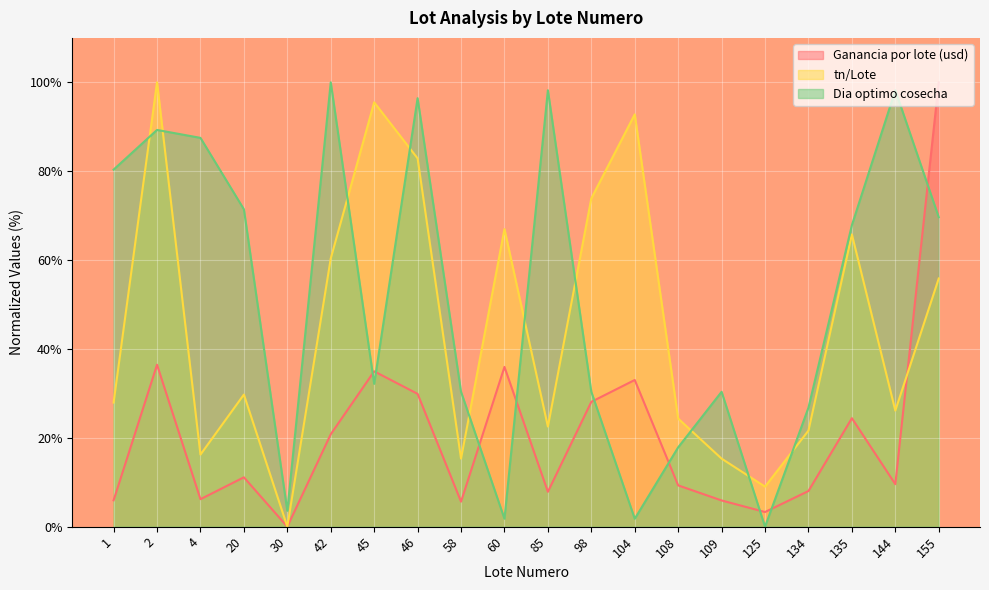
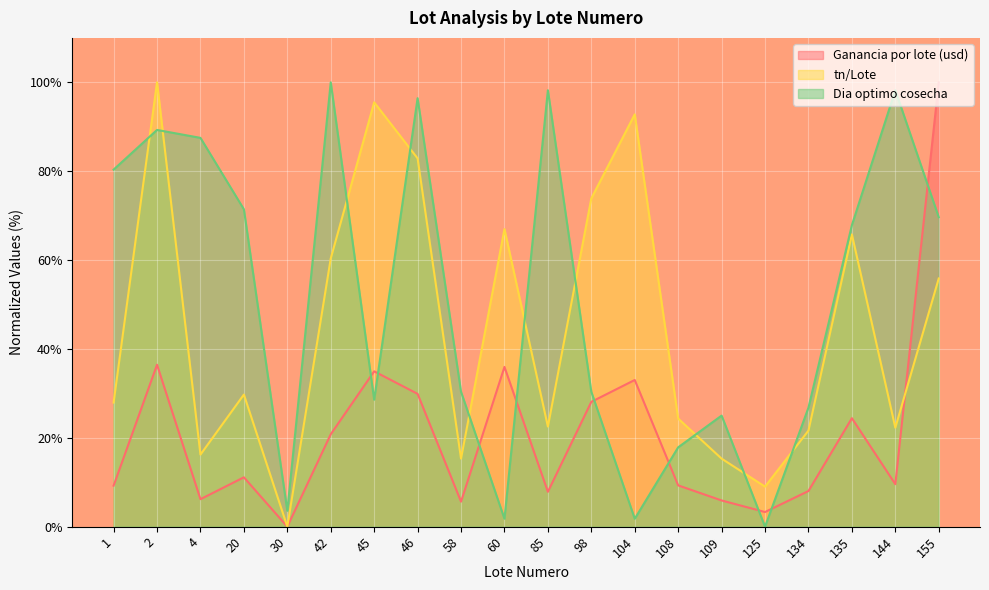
  {
    "Ganancia por lote (usd)": {
-     "1": "6%",
+     "1": "9%",
      "2": "36%",
      "4": "6%",
      "20": "11%",
      "42": "21%",
      "45": "35%",
      "46": "30%",
      "58": "6%",
      "60": "36%",
      "85": "8%",
      "98": "28%",
      "104": "33%",
      "108": "9%",
      "109": "6%",
      "125": "3%",
      "134": "8%",
      "135": "24%",
      "144": "10%"
    },
    "tn/Lote": {
      "1": "28%",
      "2": "100%",
      "4": "16%",
      "20": "30%",
      "42": "60%",
      "45": "95%",
      "46": "83%",
      "58": "15%",
      "60": "67%",
      "85": "23%",
      "98": "74%",
      "104": "93%",
      "108": "24%",
      "109": "15%",
      "125": "9%",
      "134": "22%",
      "135": "66%",
-     "144": "26%",
+     "144": "22%",
      "155": "56%"
    },
    "Dia optimo cosecha": {
      "1": "80%",
      "2": "89%",
      "4": "88%",
      "20": "71%",
      "30": "4%",
      "42": "100%",
-     "45": "32%",
+     "45": "29%",
      "46": "96%",
      "58": "30%",
      "60": "2%",
      "85": "98%",
      "98": "30%",
      "104": "2%",
      "108": "18%",
-     "109": "30%",
+     "109": "25%",
      "125": "0%",
      "134": "27%",
      "135": "68%",
      "155": "70%"
    }
  }
